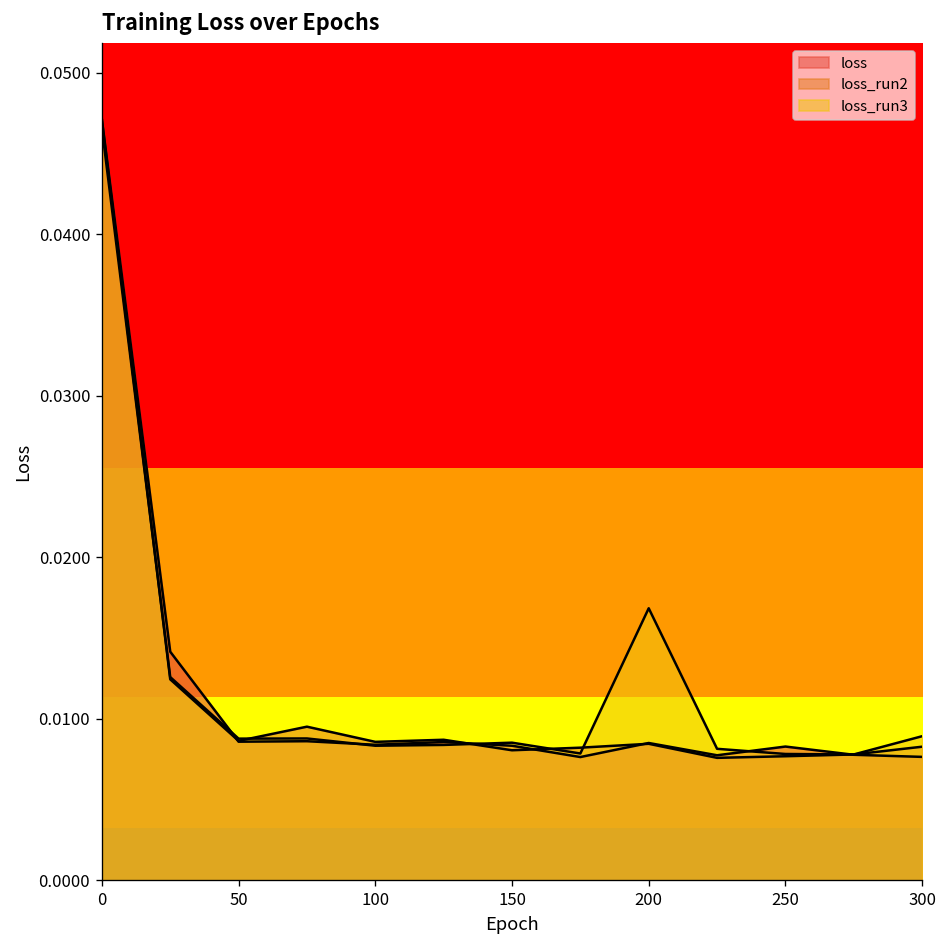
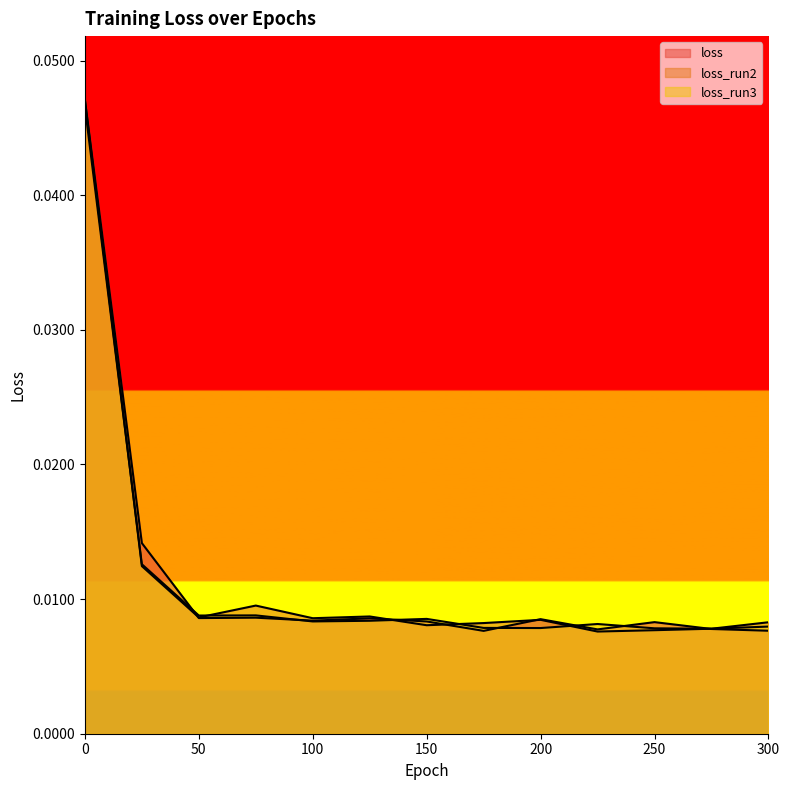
  {
    "loss_run3": {
      "0": 0.0466,
-     "200": 0.0169,
-     "300": 0.0089
+     "200": 0.0079,
+     "300": 0.0080
    }
  }
